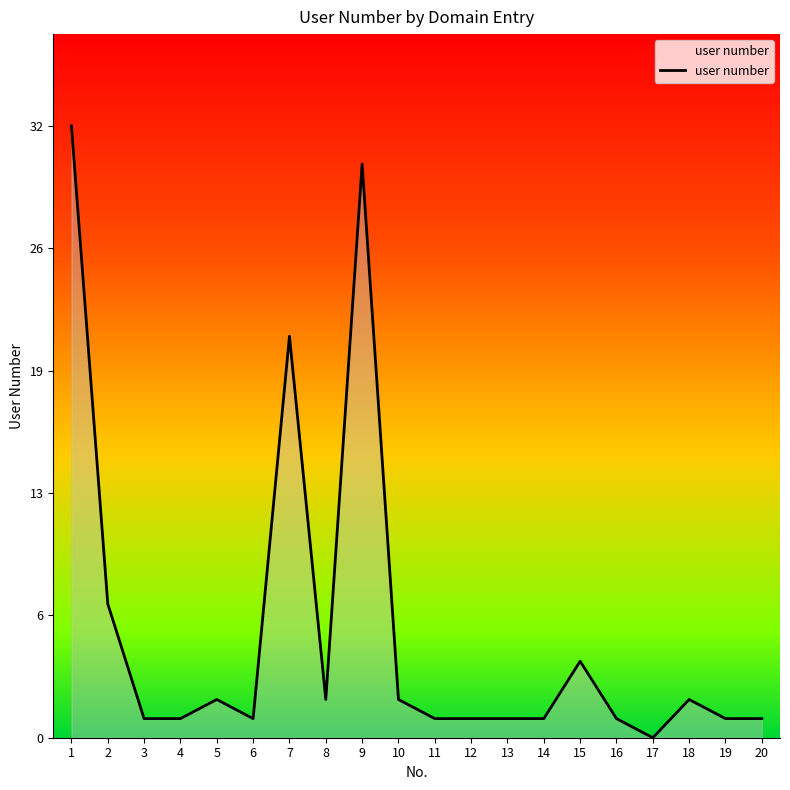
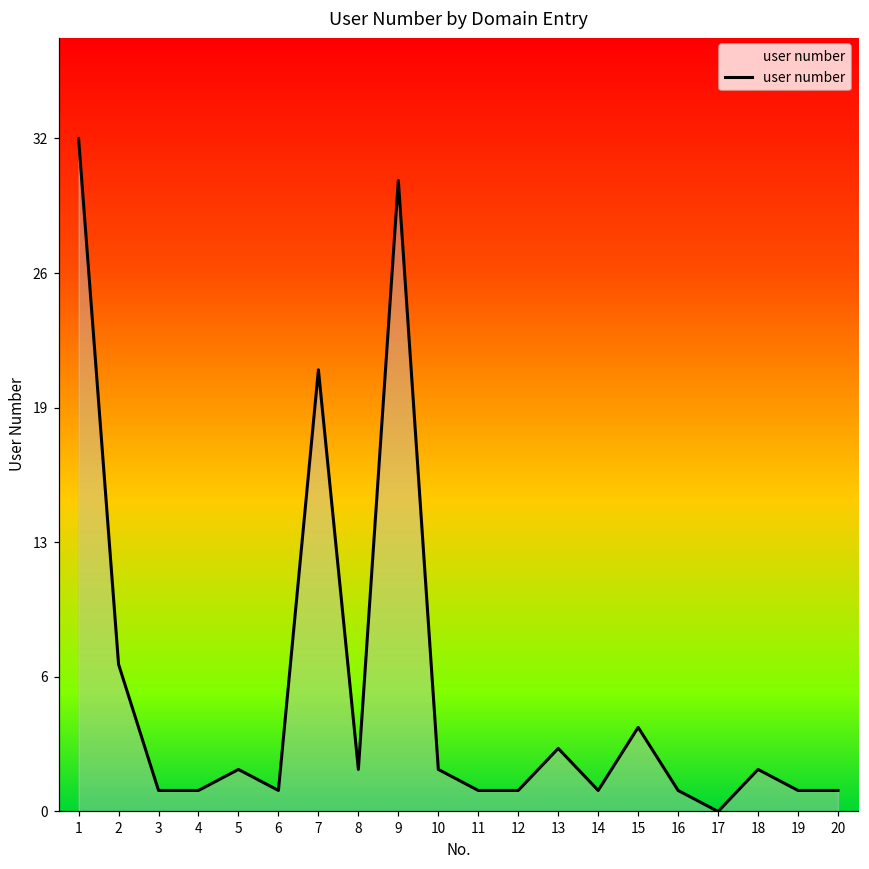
  {
    "1": 32,
    "2": 7,
    "3": 1,
    "4": 1,
    "5": 2,
    "6": 1,
    "7": 21,
    "8": 2,
    "9": 30,
    "10": 2,
    "11": 1,
    "12": 1,
-   "13": 1,
+   "13": 3,
    "14": 1,
    "15": 4,
    "16": 1,
    "17": 0,
    "18": 2,
    "19": 1,
    "20": 1
  }
